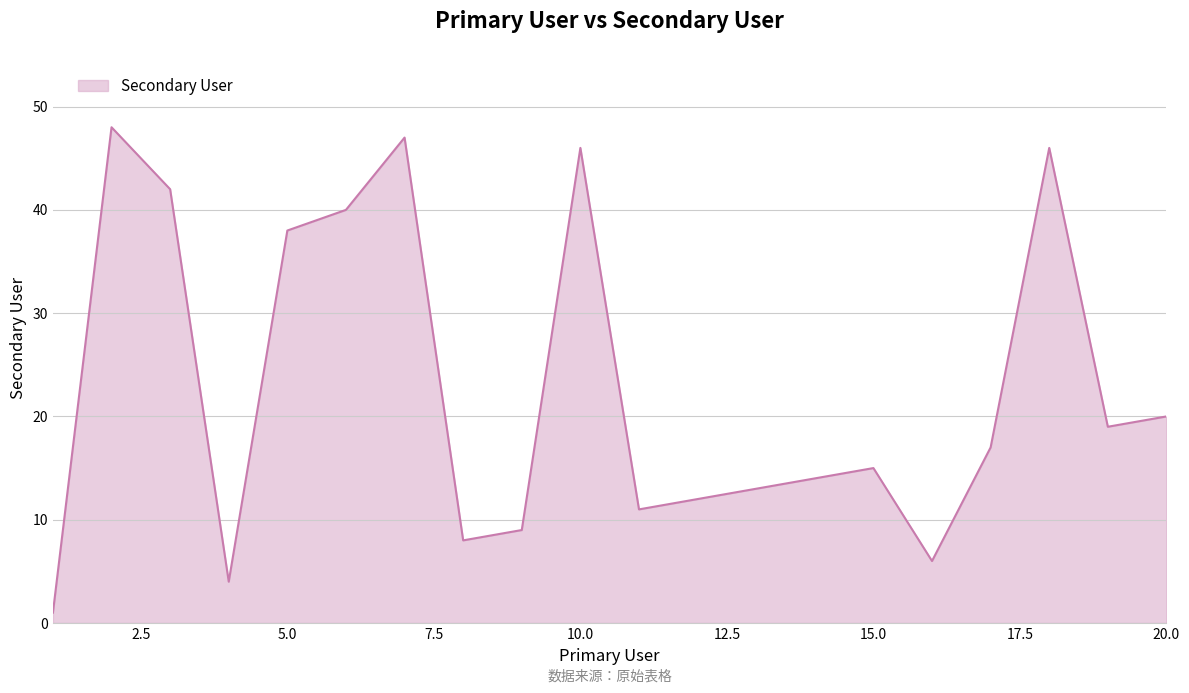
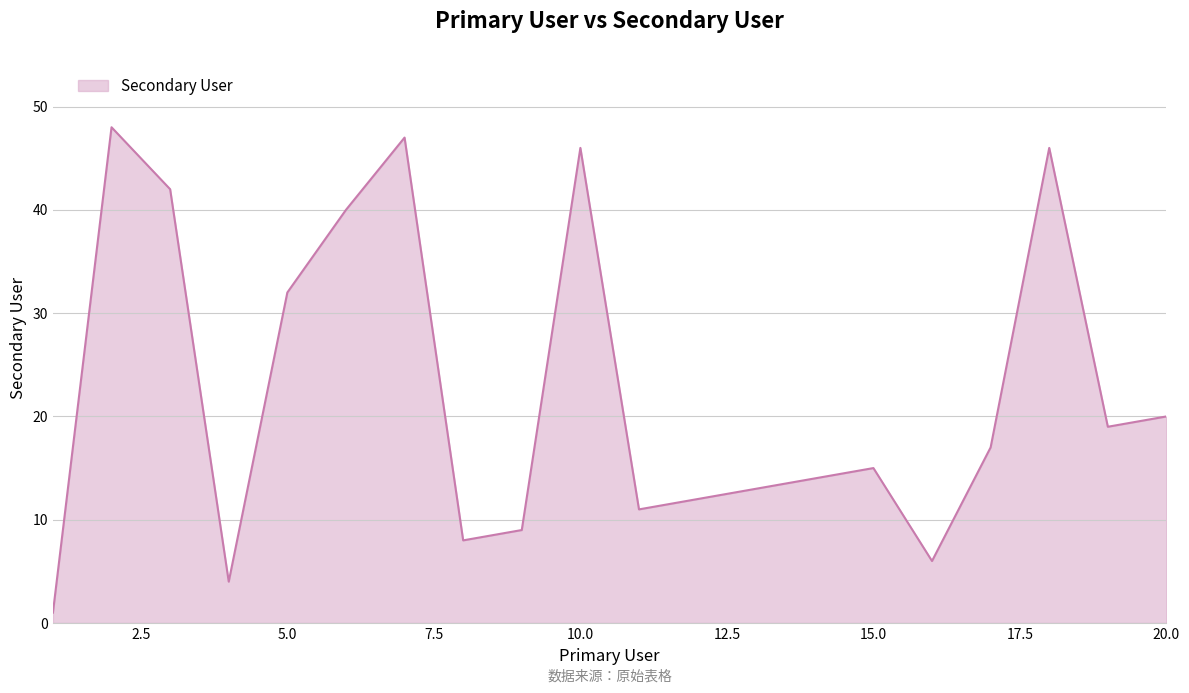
  {
-   "5.0": 38,
+   "5.0": 32,
    "10.0": 46,
    "15.0": 15,
    "20.0": 20
  }
